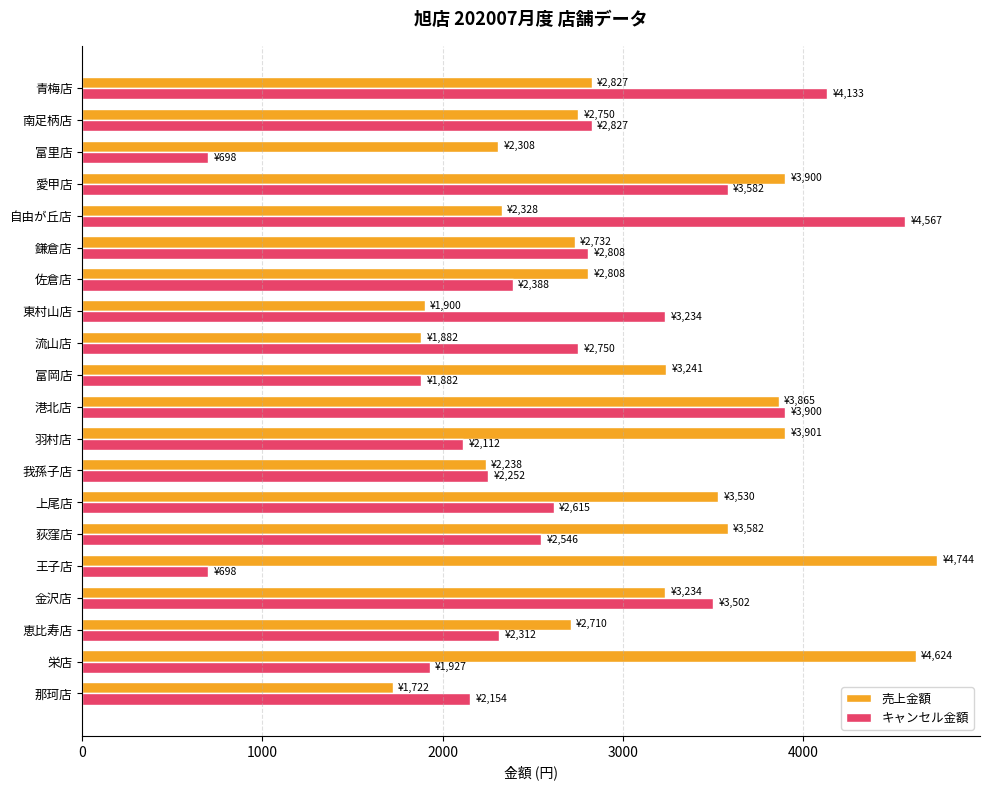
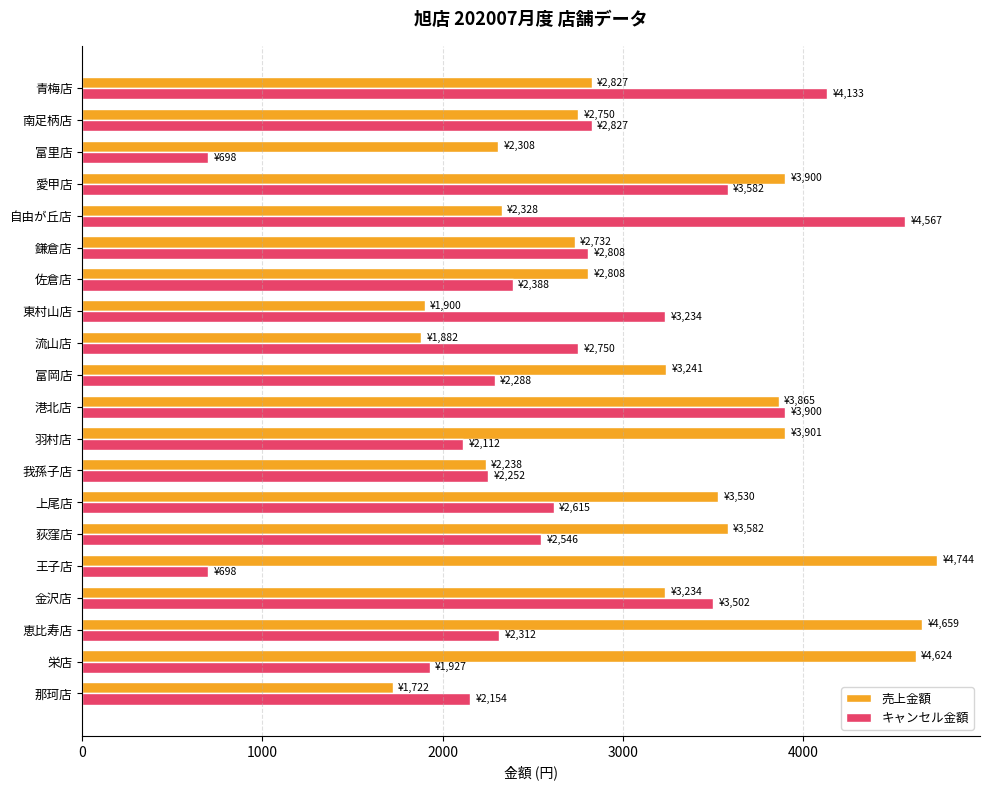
  {
    "売上金額": {
      "青梅店": "¥2,827",
      "南足柄店": "¥2,750",
      "富里店": "¥2,308",
      "愛甲店": "¥3,900",
      "自由が丘店": "¥2,328",
      "鎌倉店": "¥2,732",
      "佐倉店": "¥2,808",
      "東村山店": "¥1,900",
      "流山店": "¥1,882",
      "富岡店": "¥3,241",
      "港北店": "¥3,865",
      "羽村店": "¥3,901",
      "我孫子店": "¥2,238",
      "上尾店": "¥3,530",
      "荻窪店": "¥3,582",
      "王子店": "¥4,744",
      "金沢店": "¥3,234",
-     "恵比寿店": "¥2,710",
+     "恵比寿店": "¥4,659",
      "栄店": "¥4,624",
      "那珂店": "¥1,722"
    },
    "キャンセル金額": {
      "青梅店": "¥4,133",
      "南足柄店": "¥2,827",
      "富里店": "¥698",
      "愛甲店": "¥3,582",
      "自由が丘店": "¥4,567",
      "鎌倉店": "¥2,808",
      "佐倉店": "¥2,388",
      "東村山店": "¥3,234",
      "流山店": "¥2,750",
-     "富岡店": "¥1,882",
+     "富岡店": "¥2,288",
      "港北店": "¥3,900",
      "羽村店": "¥2,112",
      "我孫子店": "¥2,252",
      "上尾店": "¥2,615",
      "荻窪店": "¥2,546",
      "王子店": "¥698",
      "金沢店": "¥3,502",
      "恵比寿店": "¥2,312",
      "栄店": "¥1,927",
      "那珂店": "¥2,154"
    }
  }
